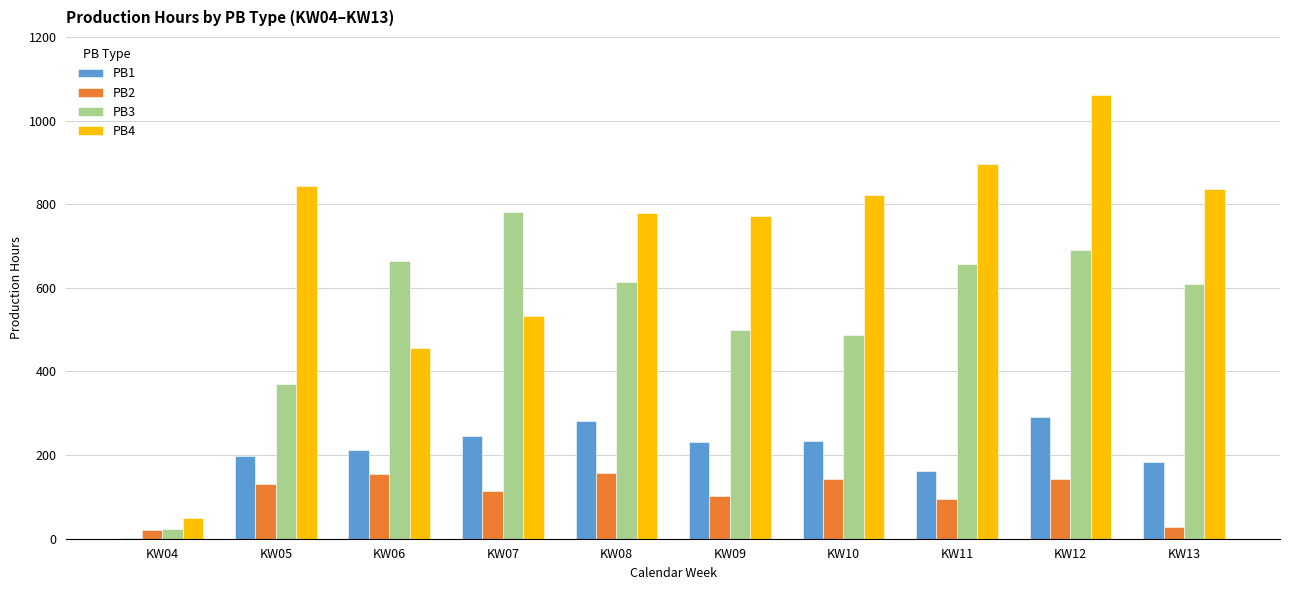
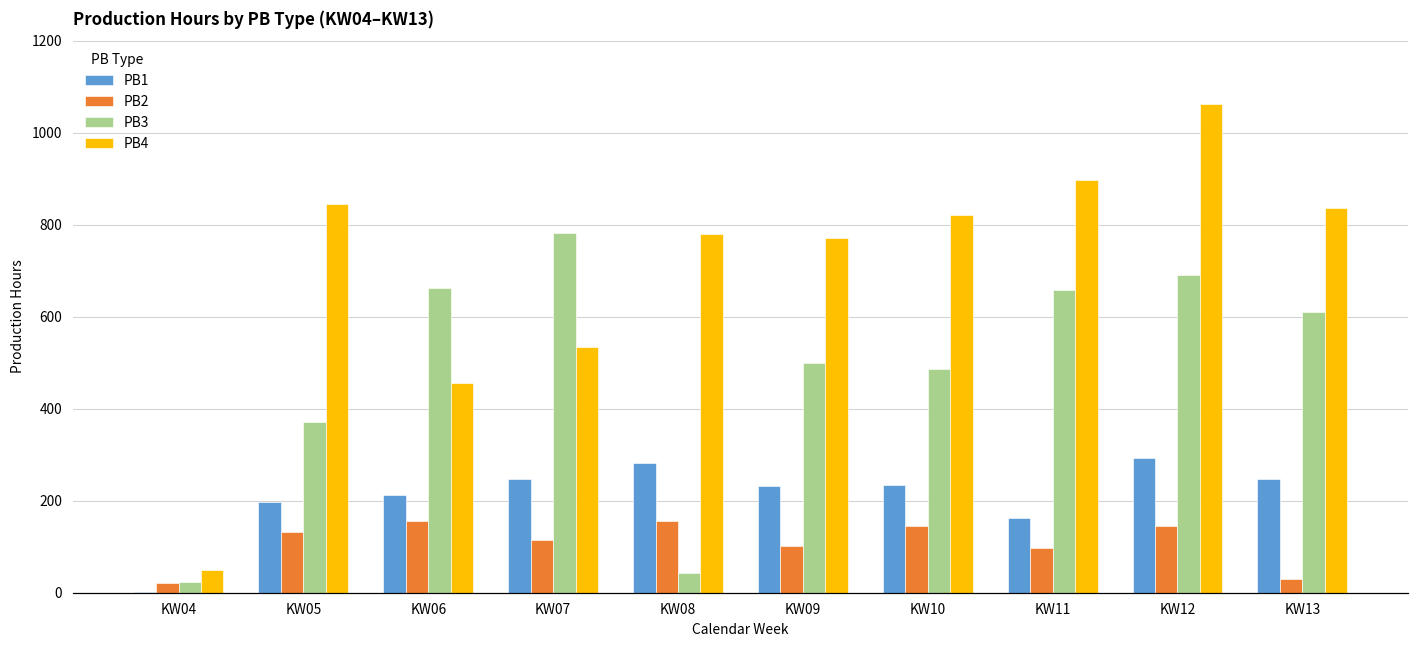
  {
    "PB1": {
      "KW05": 200,
      "KW06": 210,
      "KW07": 250,
      "KW08": 280,
      "KW09": 230,
      "KW10": 230,
      "KW11": 160,
      "KW12": 290,
-     "KW13": 180
+     "KW13": 250
    },
    "PB2": {
      "KW04": 20,
      "KW05": 130,
      "KW06": 160,
      "KW07": 120,
      "KW08": 160,
      "KW09": 100,
      "KW10": 140,
      "KW11": 100,
      "KW12": 140,
      "KW13": 30
    },
    "PB3": {
      "KW04": 20,
      "KW05": 370,
      "KW06": 660,
      "KW07": 780,
-     "KW08": 610,
+     "KW08": 40,
      "KW09": 500,
      "KW10": 490,
      "KW11": 660,
      "KW12": 690,
      "KW13": 610
    },
    "PB4": {
      "KW04": 50,
      "KW05": 840,
      "KW06": 460,
      "KW07": 530,
      "KW08": 780,
      "KW09": 770,
      "KW10": 820,
      "KW11": 900,
      "KW12": 1060,
      "KW13": 840
    }
  }
